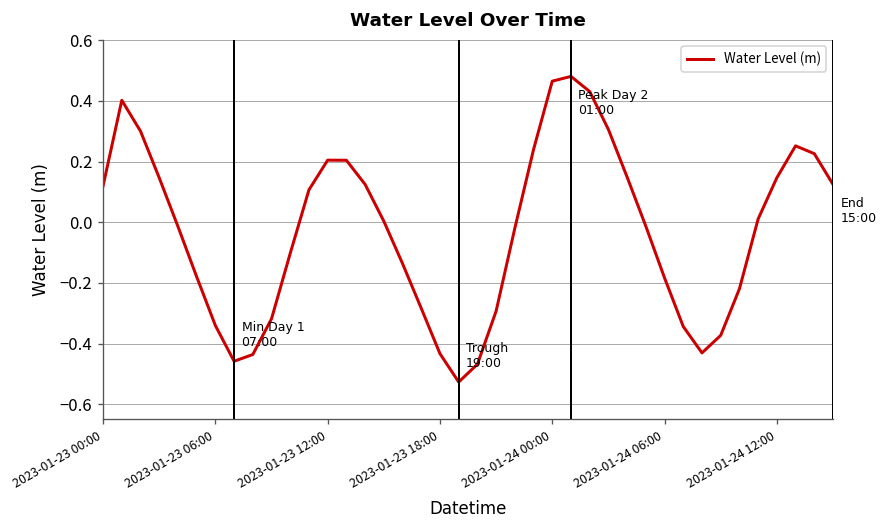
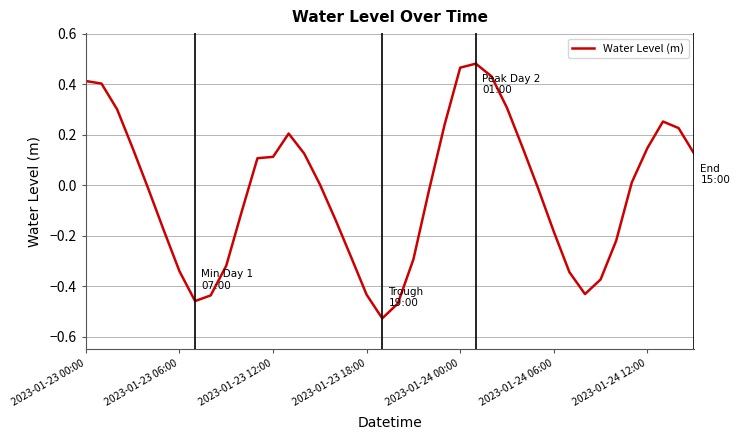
  {
-   "2023-01-23 00:00": 0.12,
+   "2023-01-23 00:00": 0.41,
    "2023-01-23 06:00": -0.34,
-   "2023-01-23 12:00": 0.20,
+   "2023-01-23 12:00": 0.11,
    "2023-01-24 00:00": 0.47,
    "2023-01-24 06:00": -0.18,
    "2023-01-24 12:00": 0.15
  }
